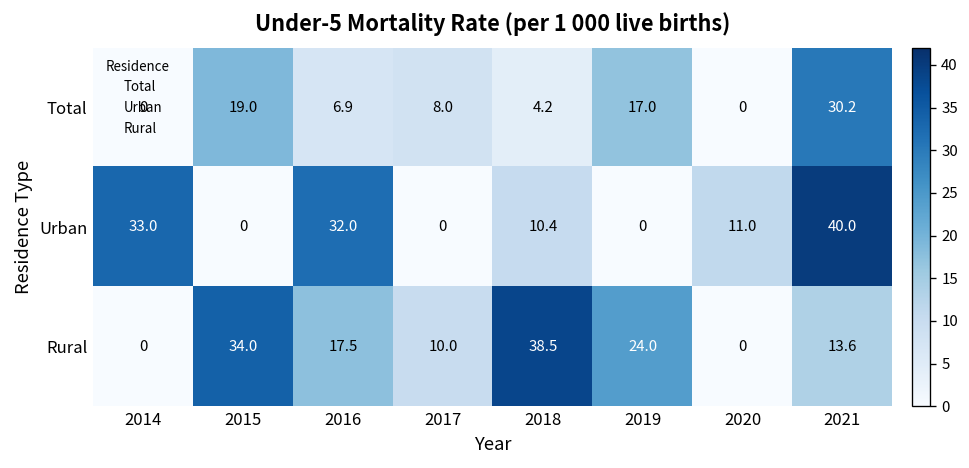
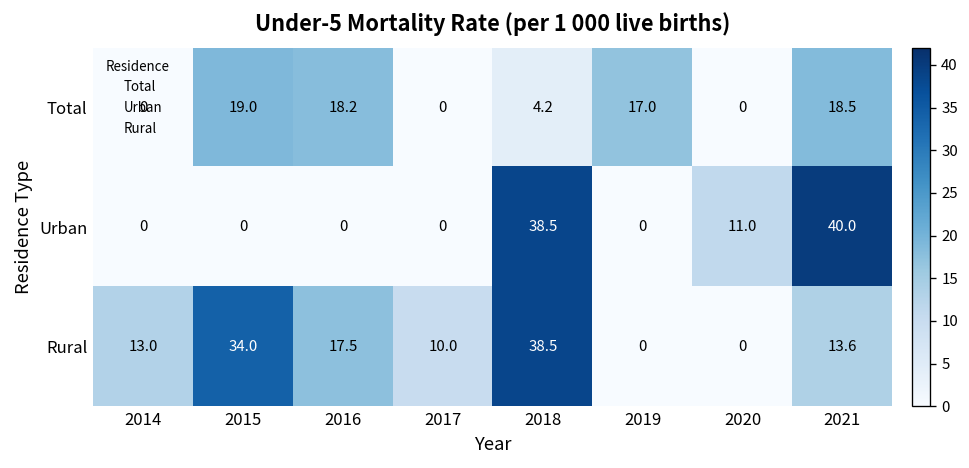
  {
    "Total": {
      "2014": 0,
      "2015": 19.0,
-     "2016": 6.9,
-     "2017": 8.0,
+     "2016": 18.2,
+     "2017": 0,
      "2018": 4.2,
      "2019": 17.0,
      "2020": 0,
-     "2021": 30.2
+     "2021": 18.5
    },
    "Urban": {
-     "2014": 33.0,
+     "2014": 0,
      "2015": 0,
-     "2016": 32.0,
+     "2016": 0,
      "2017": 0,
-     "2018": 10.4,
+     "2018": 38.5,
      "2019": 0,
      "2020": 11.0,
      "2021": 40.0
    },
    "Rural": {
-     "2014": 0,
+     "2014": 13.0,
      "2015": 34.0,
      "2016": 17.5,
      "2017": 10.0,
      "2018": 38.5,
-     "2019": 24.0,
+     "2019": 0,
      "2020": 0,
      "2021": 13.6
    }
  }
